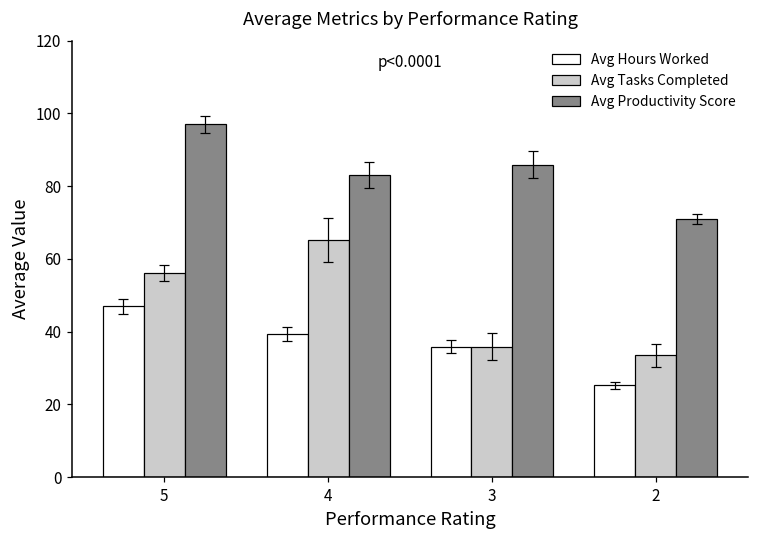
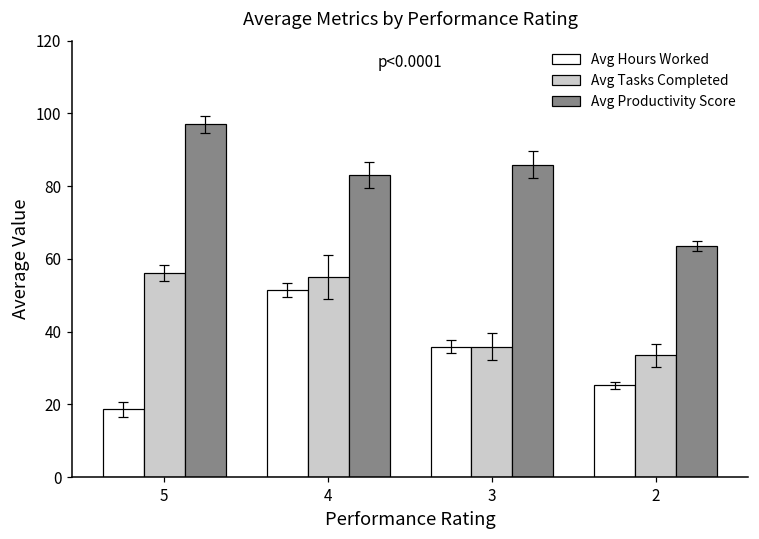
  {
    "Avg Hours Worked": {
-     "5": 47,
-     "4": 39,
+     "5": 19,
+     "4": 52,
      "3": 36,
      "2": 25
    },
    "Avg Tasks Completed": {
      "5": 56,
-     "4": 65,
+     "4": 55,
      "3": 36,
      "2": 34
    },
    "Avg Productivity Score": {
      "5": 97,
      "4": 83,
      "3": 86,
-     "2": 71
+     "2": 64
    }
  }
